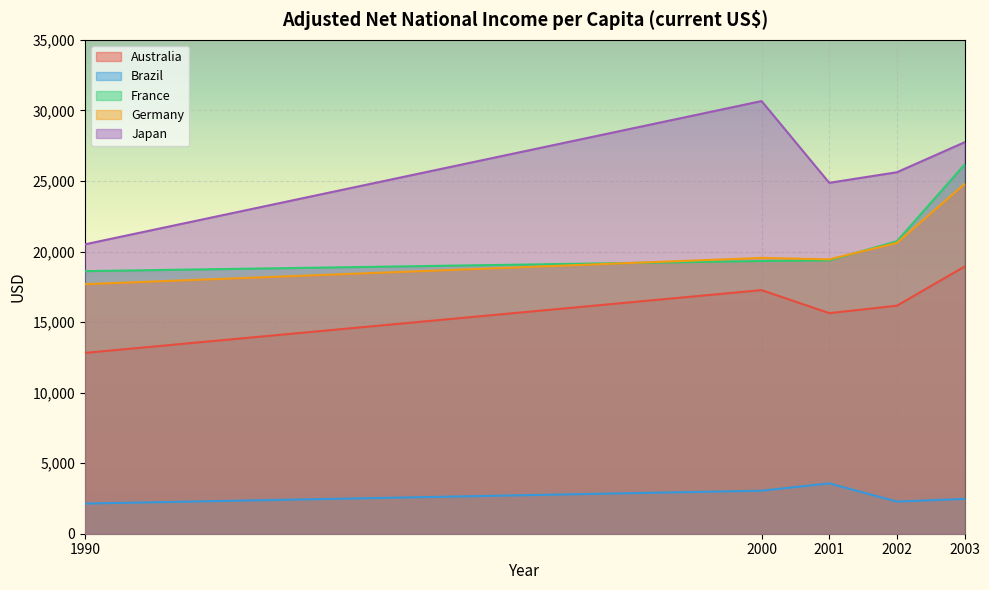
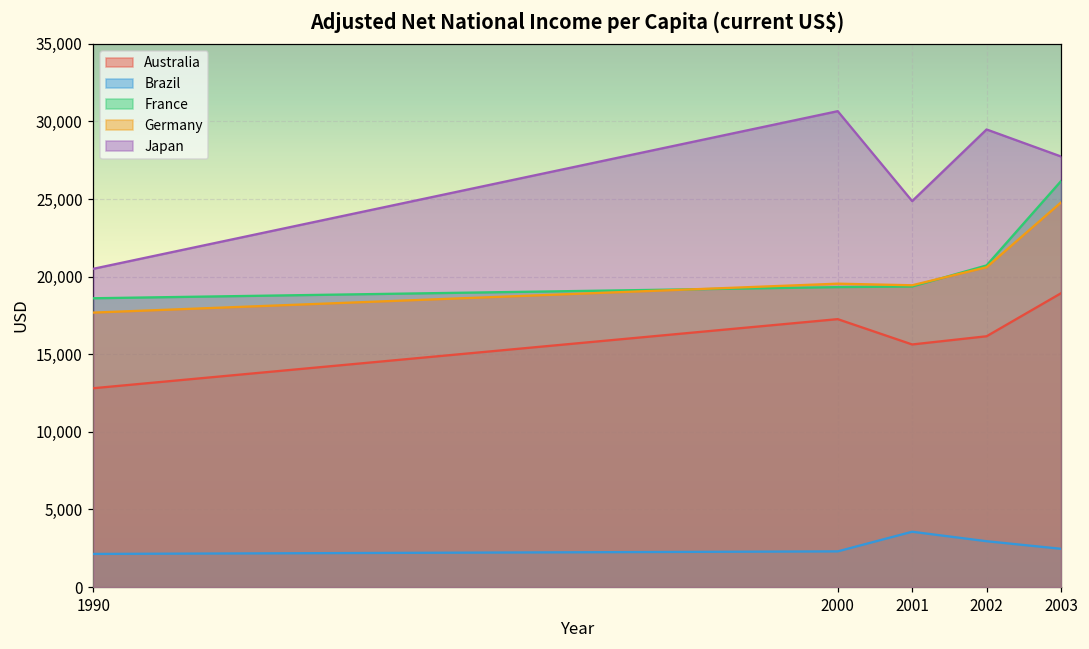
  {
    "Australia": {
      "1990": "12,800",
      "2000": "17,300",
      "2001": "15,600",
      "2002": "16,200",
      "2003": "18,900"
    },
    "Brazil": {
      "1990": "2,100",
-     "2000": "3,000",
+     "2000": "2,300",
      "2001": "3,600",
-     "2002": "2,300",
+     "2002": "3,000",
      "2003": "2,500"
    },
    "France": {
      "1990": "18,600",
      "2000": "19,300",
      "2003": "26,200"
    },
    "Germany": {
      "1990": "17,700",
      "2000": "19,500",
      "2003": "24,800"
    },
    "Japan": {
      "1990": "20,500",
      "2000": "30,700",
      "2001": "24,900",
-     "2002": "25,600",
+     "2002": "29,500",
      "2003": "27,700"
    }
  }
